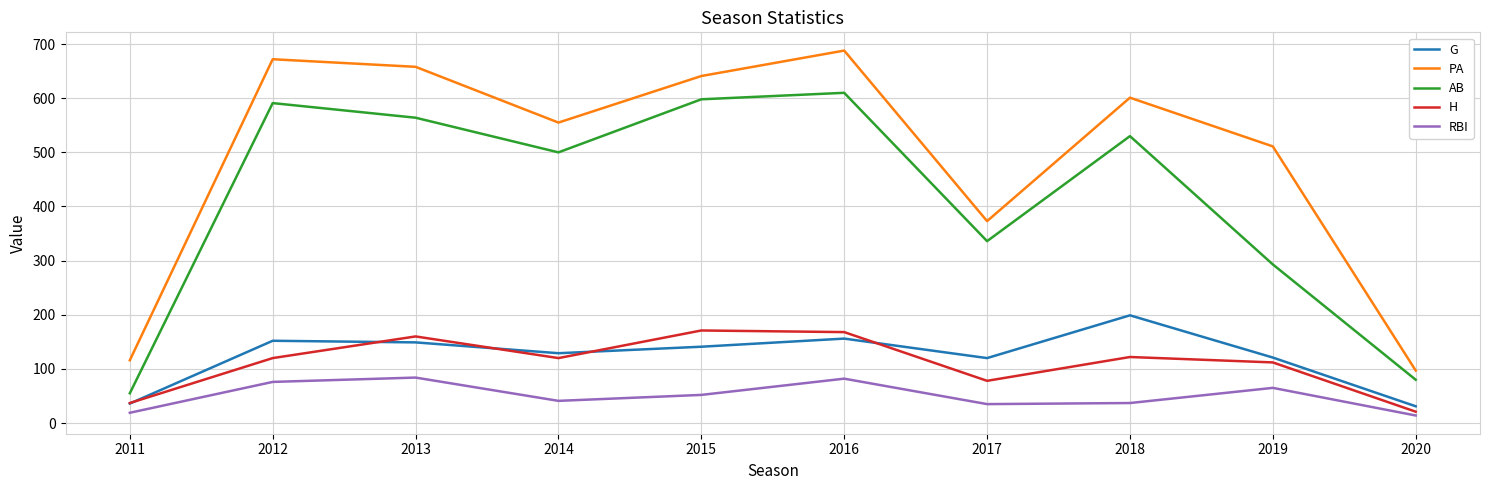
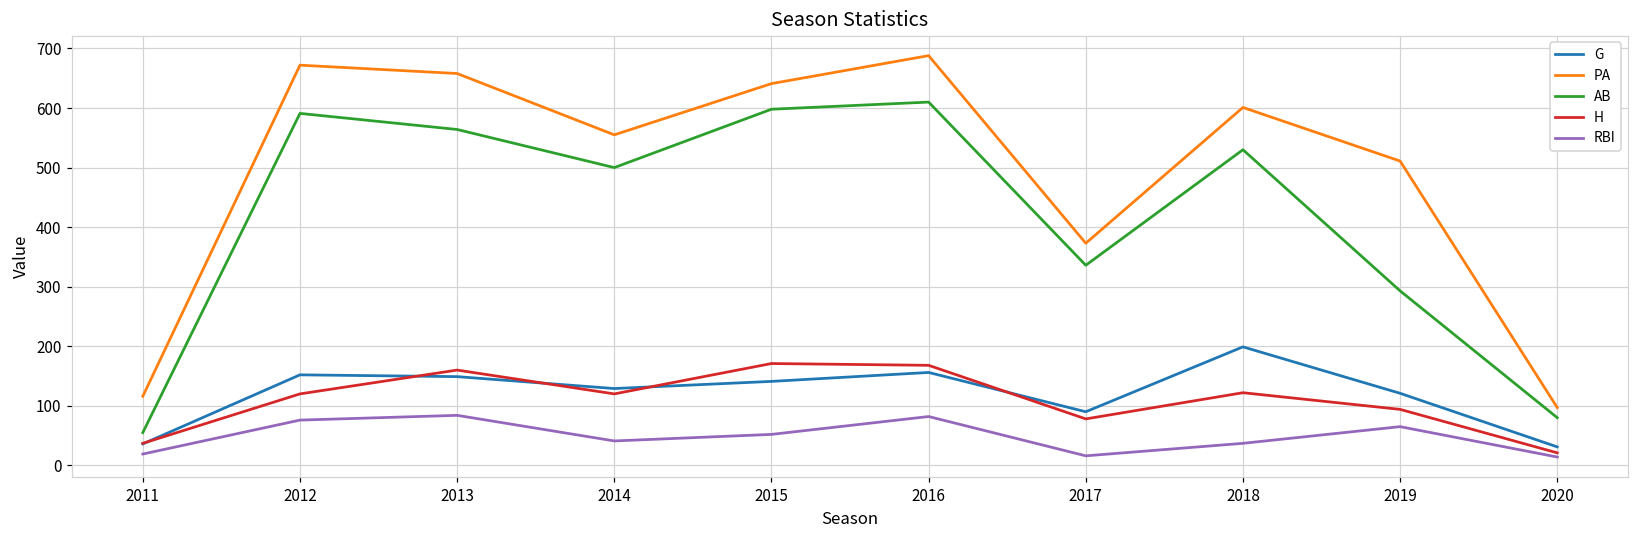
  {
    "G": {
      "2012": 150,
      "2013": 150,
      "2014": 130,
      "2015": 140,
      "2016": 160,
-     "2017": 120,
+     "2017": 90,
      "2018": 200,
      "2019": 120,
      "2020": 30
    },
    "PA": {
      "2011": 120,
      "2012": 670,
      "2013": 660,
      "2014": 560,
      "2015": 640,
      "2016": 690,
      "2017": 370,
      "2018": 600,
      "2019": 510,
      "2020": 100
    },
    "AB": {
      "2011": 60,
      "2012": 590,
      "2013": 560,
      "2014": 500,
      "2015": 600,
      "2016": 610,
      "2017": 340,
      "2018": 530,
      "2019": 290,
      "2020": 80
    },
    "H": {
      "2012": 120,
      "2013": 160,
      "2014": 120,
      "2015": 170,
      "2016": 170,
      "2017": 80,
      "2018": 120,
-     "2019": 110,
+     "2019": 90,
      "2020": 20
    },
    "RBI": {
      "2011": 20,
      "2012": 80,
      "2013": 80,
      "2014": 40,
      "2015": 50,
      "2016": 80,
-     "2017": 40,
+     "2017": 20,
      "2018": 40,
      "2019": 70,
      "2020": 10
    }
  }
